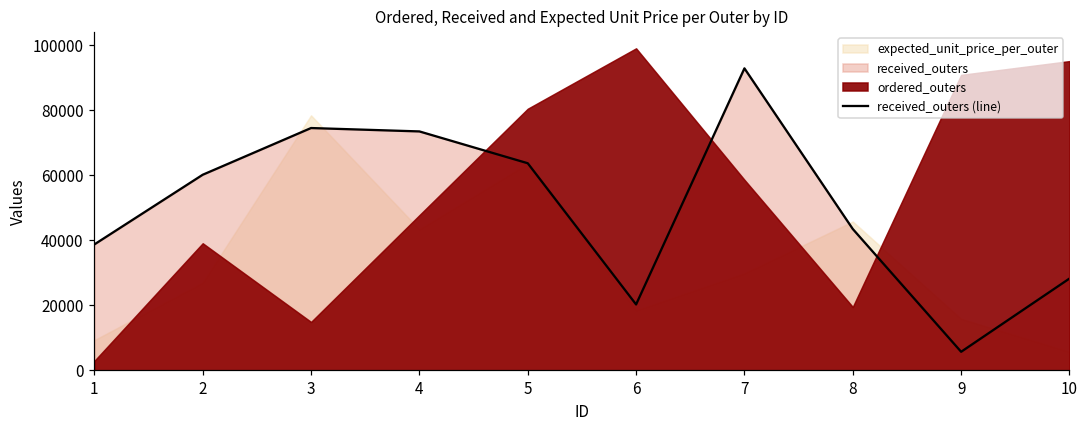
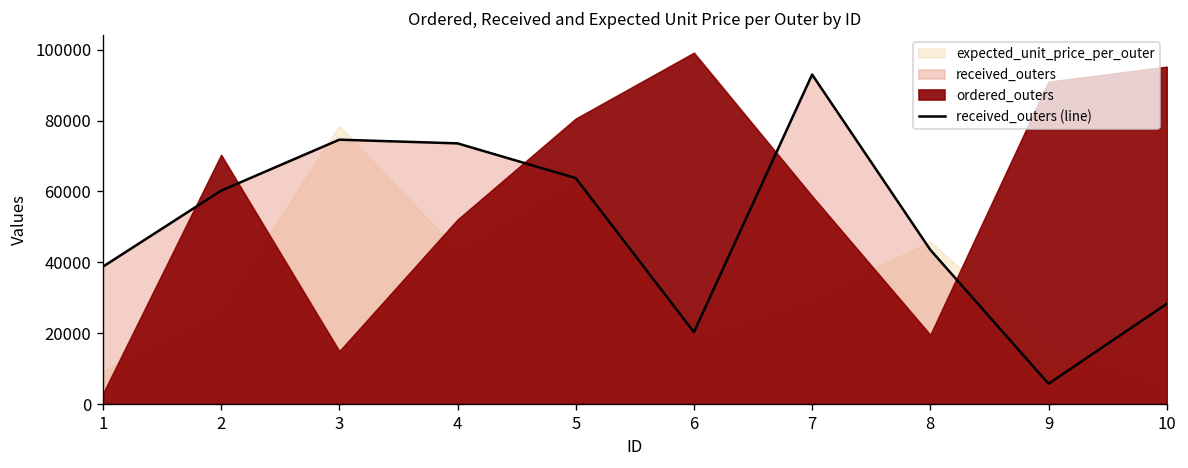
  {
    "ordered_outers": {
      "1": 3000,
-     "2": 39000,
+     "2": 70000,
      "3": 15000,
-     "4": 48000,
+     "4": 52000,
      "5": 81000,
      "6": 99000,
      "7": 59000,
      "8": 20000,
      "10": 95000
    }
  }
